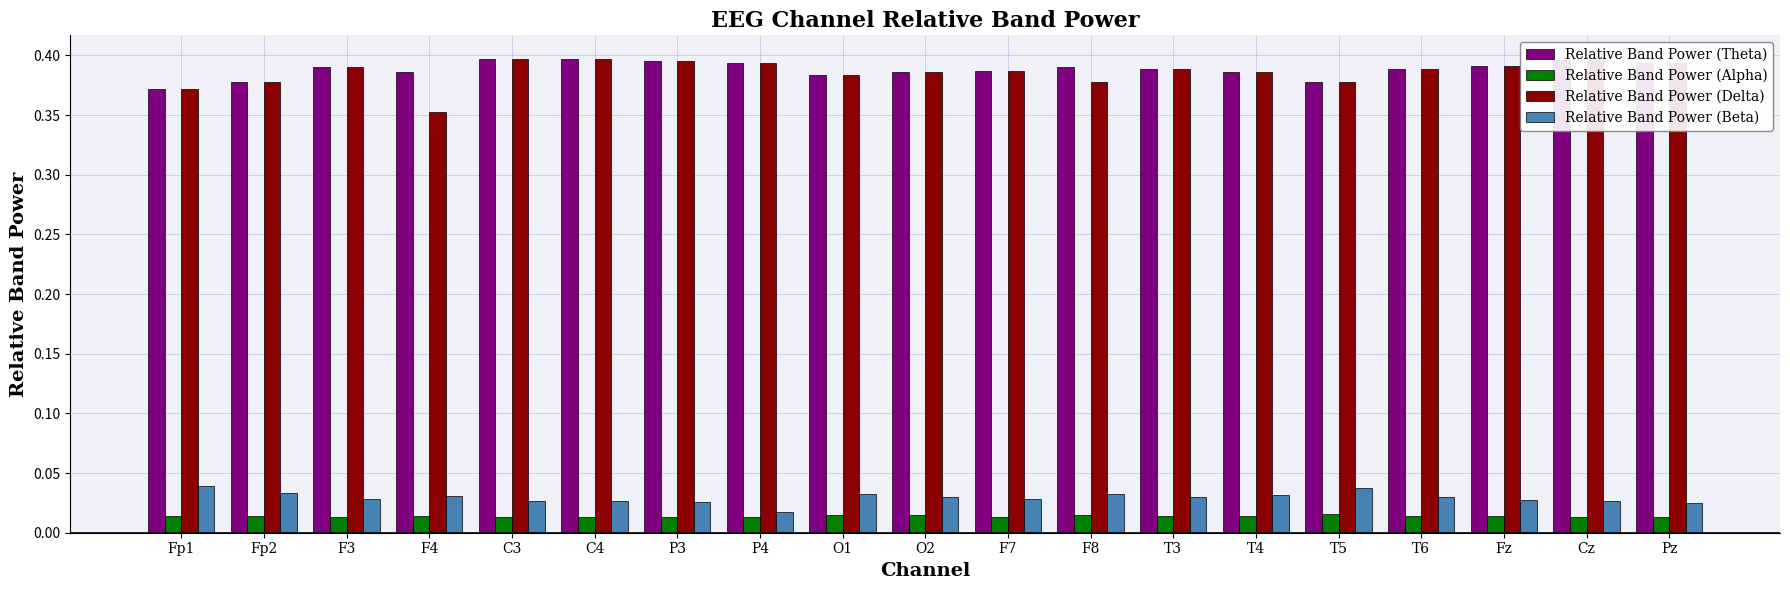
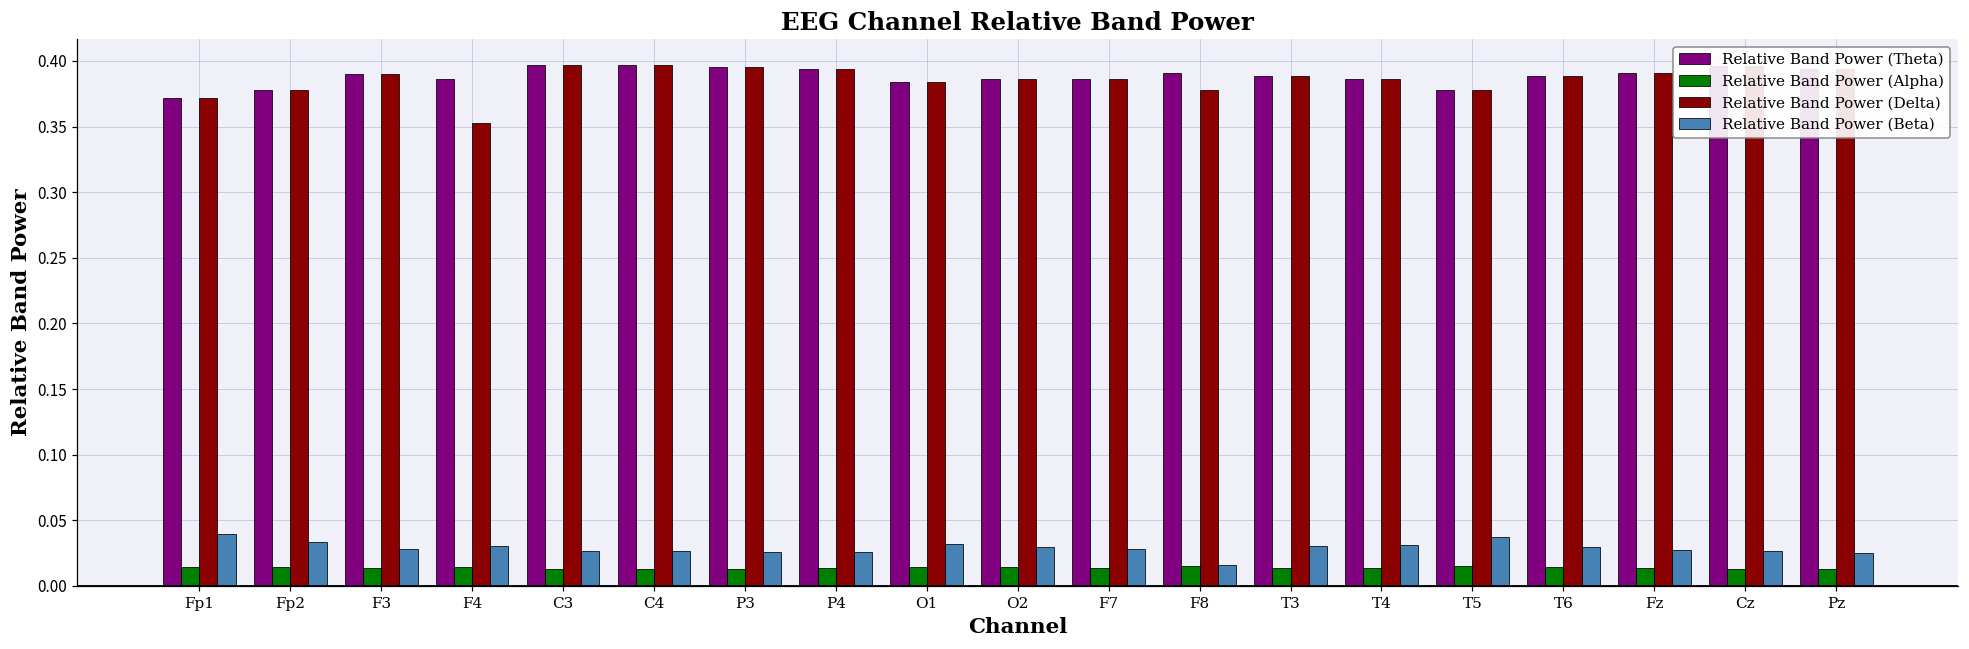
  {
    "Relative Band Power (Theta)": {
      "Fp1": 0.372,
      "Fp2": 0.378,
      "F3": 0.390,
      "F4": 0.386,
      "C3": 0.397,
      "C4": 0.397,
      "P3": 0.395,
      "P4": 0.394,
      "O1": 0.384,
      "O2": 0.386,
      "F7": 0.386,
      "F8": 0.390,
      "T3": 0.389,
      "T4": 0.386,
      "T5": 0.377,
      "T6": 0.389,
      "Fz": 0.391
    },
    "Relative Band Power (Alpha)": {
      "Fp1": 0.014,
      "Fp2": 0.014,
      "F3": 0.013,
      "F4": 0.014,
      "C3": 0.013,
      "C4": 0.013,
      "P3": 0.013,
      "P4": 0.013,
      "O1": 0.015,
      "O2": 0.015,
      "F7": 0.014,
      "F8": 0.015,
      "T3": 0.014,
      "T4": 0.014,
      "T5": 0.016,
      "T6": 0.014,
      "Fz": 0.014,
      "Cz": 0.013,
      "Pz": 0.013
    },
    "Relative Band Power (Delta)": {
      "Fp1": 0.372,
      "Fp2": 0.378,
      "F3": 0.390,
      "F4": 0.353,
      "C3": 0.397,
      "C4": 0.397,
      "P3": 0.395,
      "P4": 0.394,
      "O1": 0.384,
      "O2": 0.386,
      "F7": 0.386,
      "F8": 0.378,
      "T3": 0.389,
      "T4": 0.386,
      "T5": 0.377,
      "T6": 0.389,
      "Fz": 0.391
    },
    "Relative Band Power (Beta)": {
      "Fp1": 0.040,
      "Fp2": 0.033,
      "F3": 0.028,
      "F4": 0.031,
      "C3": 0.026,
      "C4": 0.027,
      "P3": 0.026,
-     "P4": 0.017,
+     "P4": 0.026,
      "O1": 0.032,
      "O2": 0.030,
      "F7": 0.028,
-     "F8": 0.033,
+     "F8": 0.016,
      "T3": 0.030,
      "T4": 0.031,
      "T5": 0.038,
      "T6": 0.030,
      "Fz": 0.027,
      "Cz": 0.027,
      "Pz": 0.025
    }
  }
